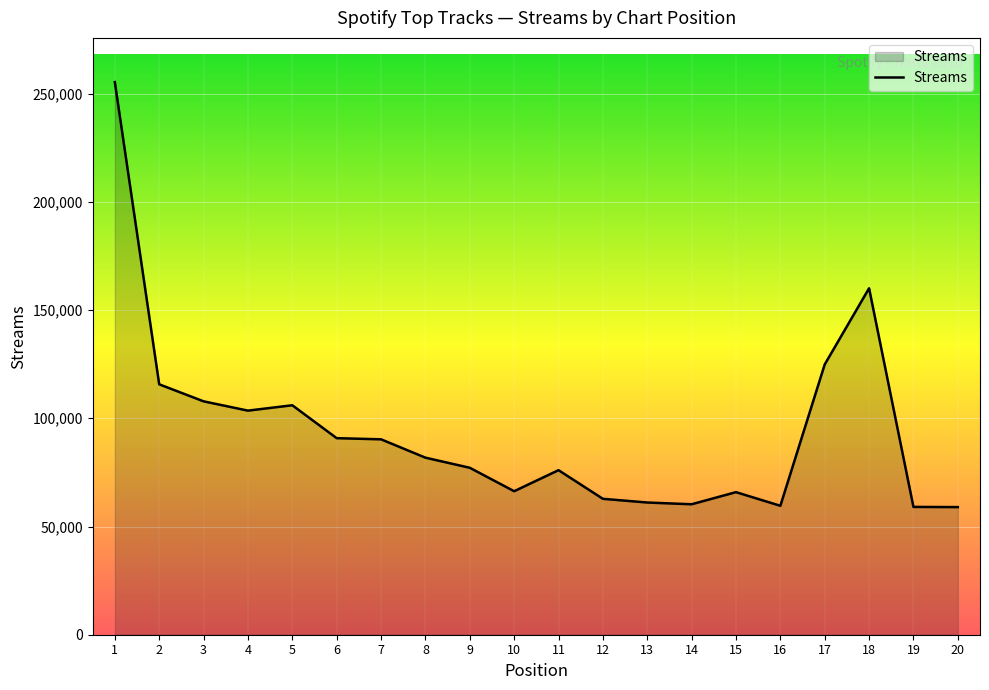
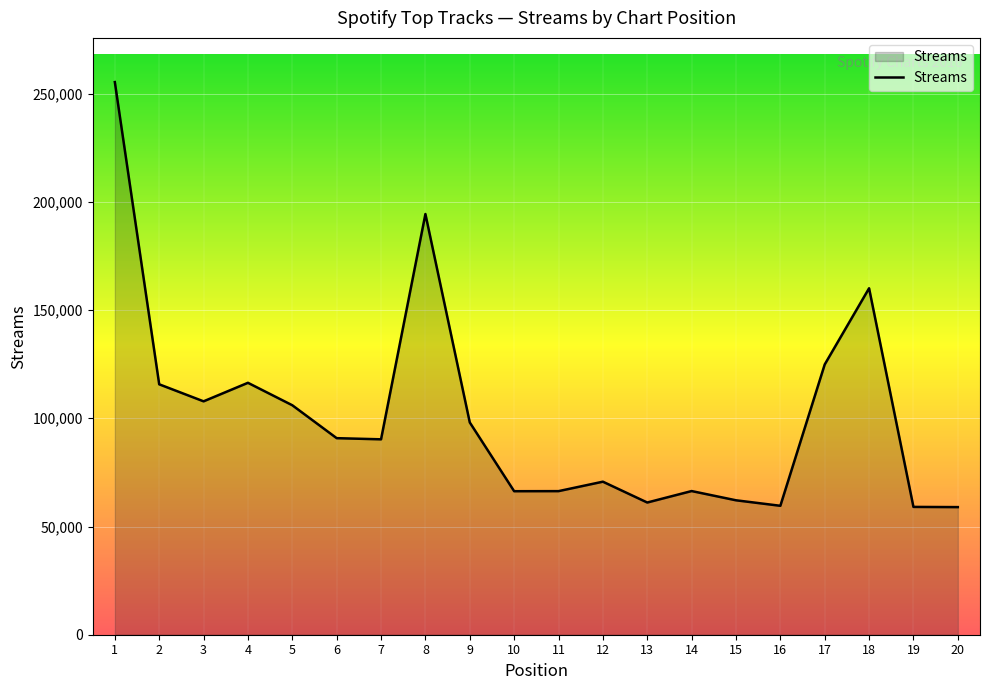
  {
    "1": "255,000",
    "2": "116,000",
    "3": "108,000",
-   "4": "104,000",
+   "4": "116,000",
    "5": "106,000",
    "6": "91,000",
    "7": "90,000",
-   "8": "82,000",
-   "9": "77,000",
+   "8": "194,000",
+   "9": "98,000",
    "10": "66,000",
-   "11": "76,000",
-   "12": "63,000",
+   "11": "66,000",
+   "12": "71,000",
    "13": "61,000",
-   "14": "60,000",
-   "15": "66,000",
+   "14": "66,000",
+   "15": "62,000",
    "16": "60,000",
    "17": "125,000",
    "18": "160,000",
    "19": "59,000",
    "20": "59,000"
  }
